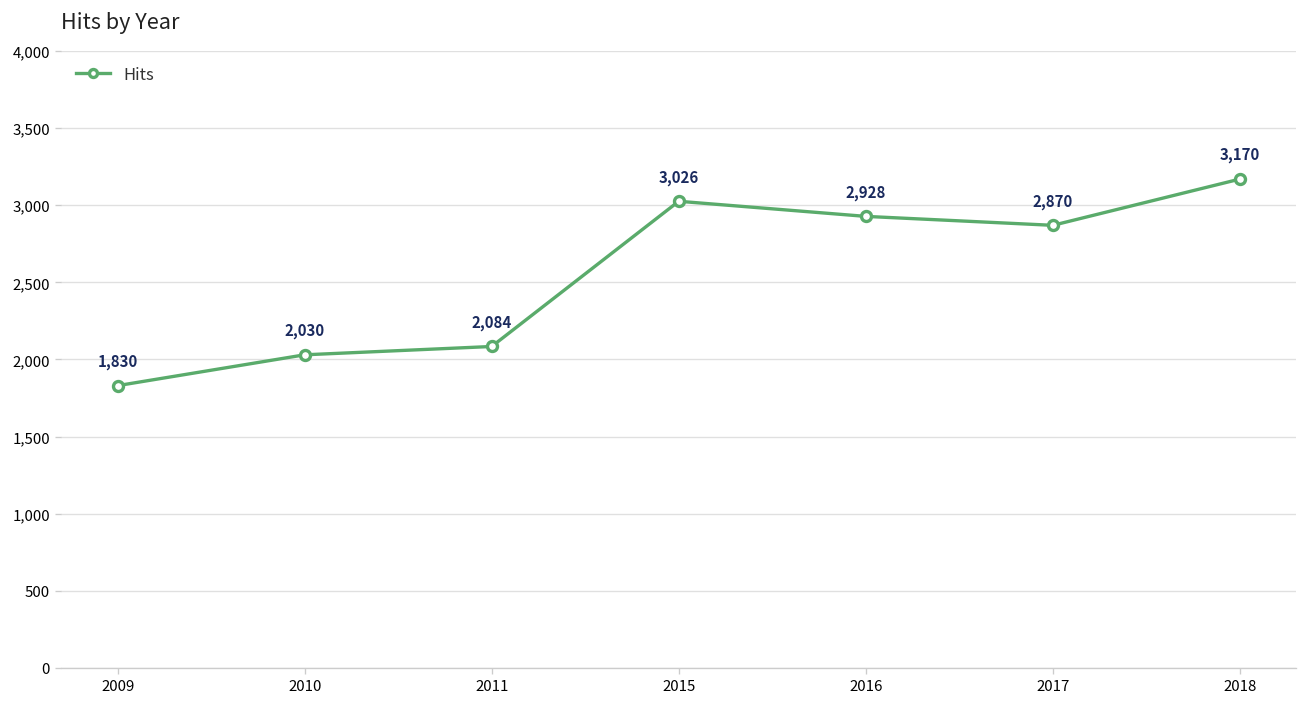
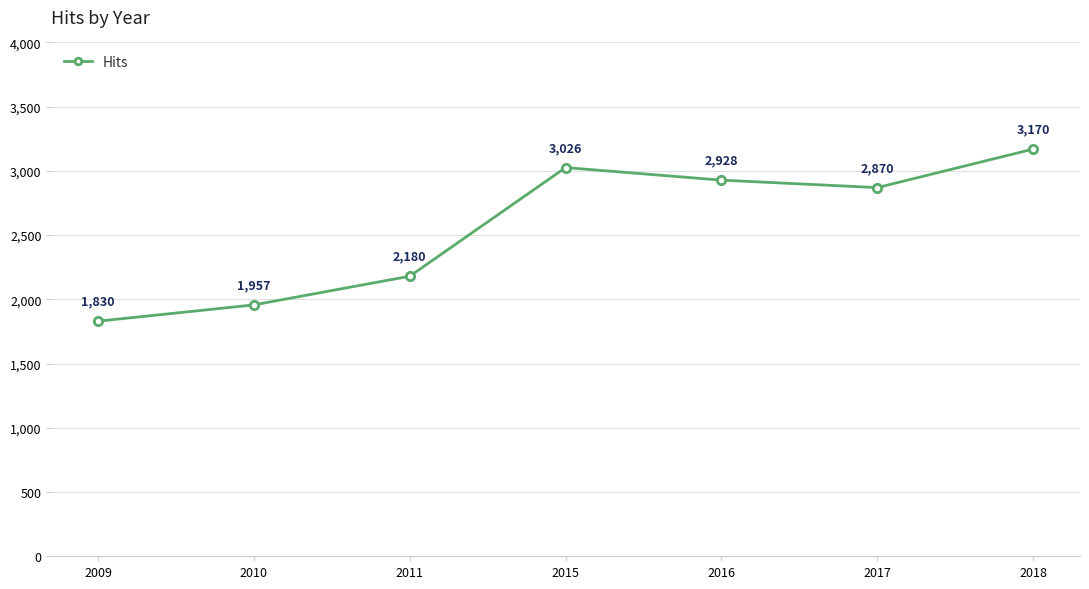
  {
    "2009": "1,830",
-   "2010": "2,030",
-   "2011": "2,084",
+   "2010": "1,957",
+   "2011": "2,180",
    "2015": "3,026",
    "2016": "2,928",
    "2017": "2,870",
    "2018": "3,170"
  }
